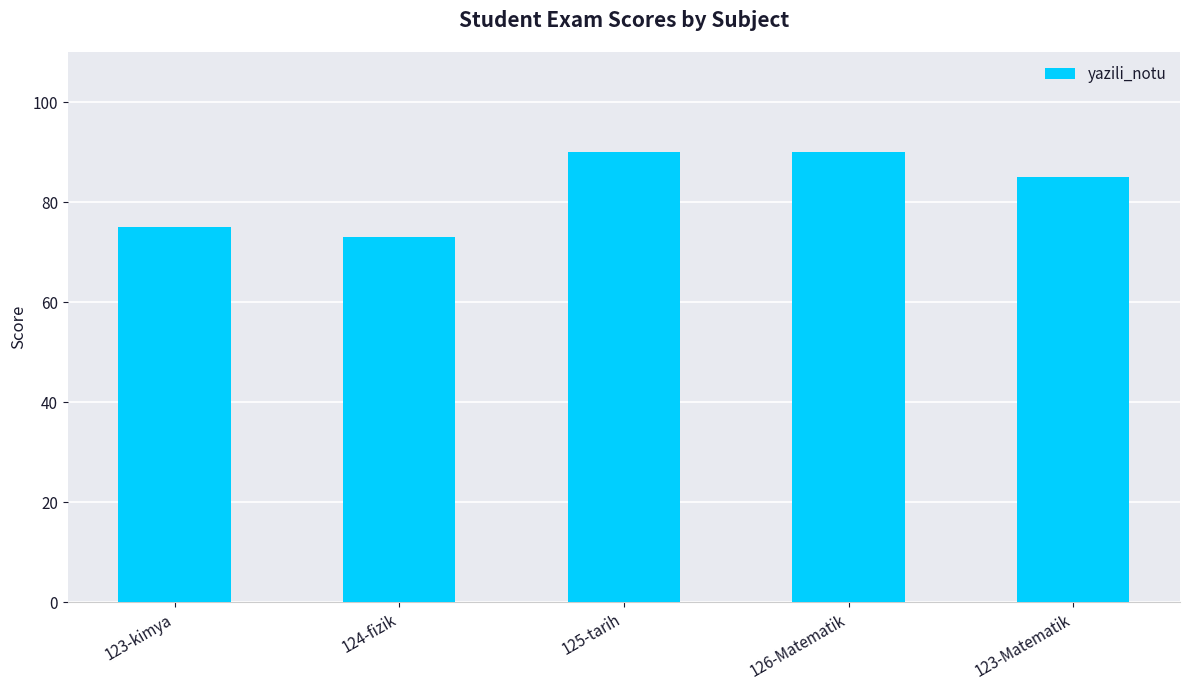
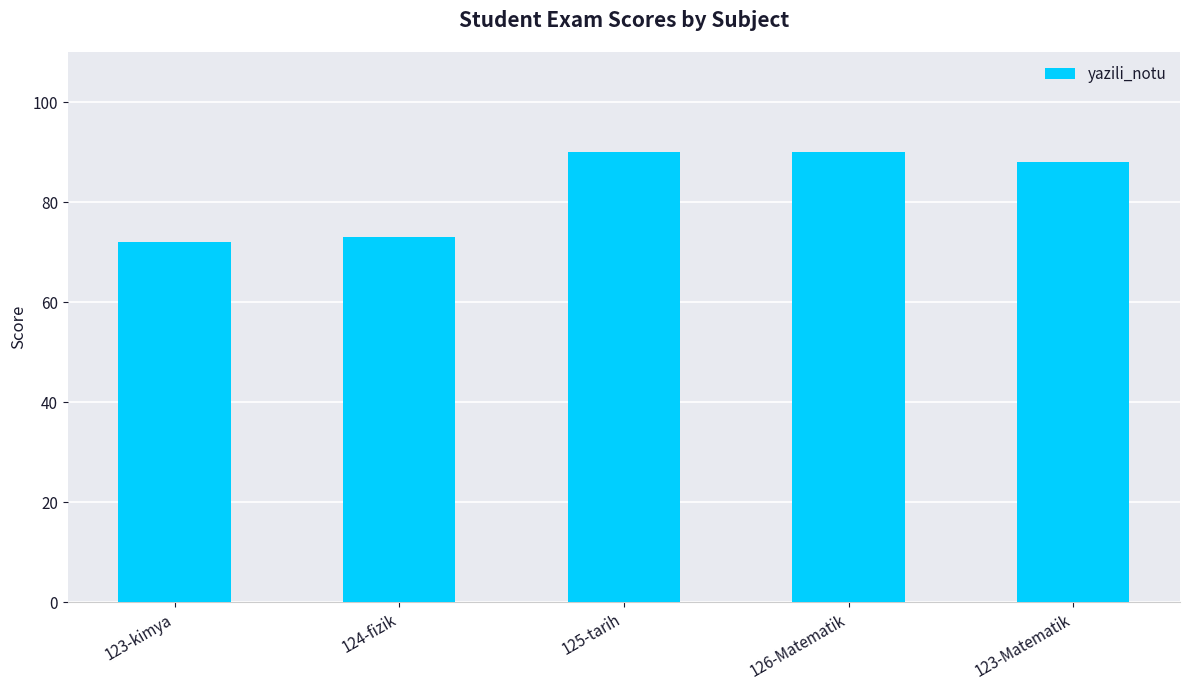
  {
-   "123-kimya": 75,
+   "123-kimya": 72,
    "124-fizik": 73,
    "125-tarih": 90,
    "126-Matematik": 90,
-   "123-Matematik": 85
+   "123-Matematik": 88
  }
